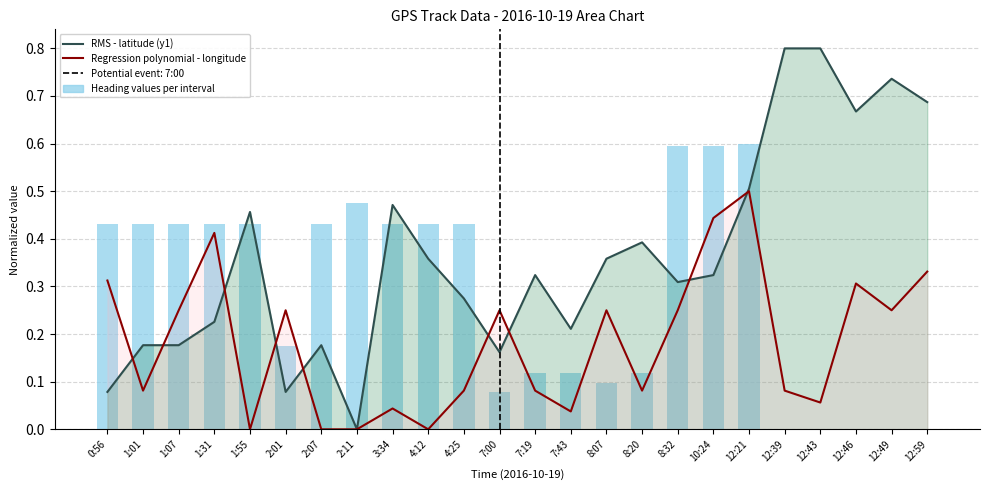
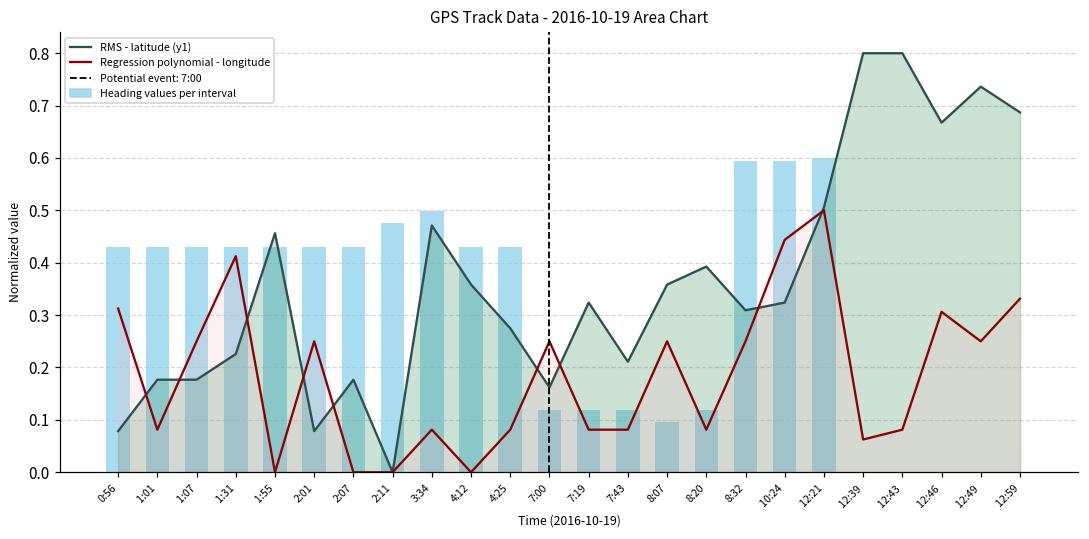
  {
    "RMS - latitude (y1)": {
      "0:56": 0.08,
      "1:01": 0.18,
      "1:07": 0.18,
      "1:31": 0.23,
      "1:55": 0.46,
      "2:01": 0.08,
      "2:07": 0.18,
      "3:34": 0.47,
      "4:12": 0.36,
      "4:25": 0.27,
      "7:00": 0.16,
      "7:19": 0.32,
      "7:43": 0.21,
      "8:07": 0.36,
      "8:20": 0.39,
      "8:32": 0.31,
      "10:24": 0.32,
      "12:21": 0.51,
      "12:39": 0.80,
      "12:43": 0.80,
      "12:46": 0.67,
      "12:49": 0.74,
      "12:59": 0.69
    },
    "Heading values per interval": {
      "0:56": 0.43,
      "1:01": 0.43,
      "1:07": 0.43,
      "1:31": 0.43,
      "1:55": 0.43,
-     "2:01": 0.18,
+     "2:01": 0.43,
      "2:07": 0.43,
      "2:11": 0.48,
-     "3:34": 0.43,
+     "3:34": 0.50,
      "4:12": 0.43,
      "4:25": 0.43,
-     "7:00": 0.08,
+     "7:00": 0.12,
      "7:19": 0.12,
      "7:43": 0.12,
      "8:07": 0.10,
      "8:20": 0.12,
      "8:32": 0.59,
      "10:24": 0.59,
      "12:21": 0.60,
      "12:39": 0.00,
      "12:43": 0.00,
      "12:46": 0.00,
      "12:49": 0.00,
      "12:59": 0.00
    },
    "Regression polynomial - longitude": {
      "0:56": 0.31,
      "1:01": 0.08,
      "1:07": 0.25,
      "1:31": 0.41,
      "1:55": 0.00,
      "2:01": 0.25,
      "2:07": 0.00,
-     "3:34": 0.04,
+     "3:34": 0.08,
      "4:12": 0.00,
      "4:25": 0.08,
      "7:00": 0.25,
      "7:19": 0.08,
-     "7:43": 0.04,
+     "7:43": 0.08,
      "8:07": 0.25,
      "8:20": 0.08,
      "8:32": 0.25,
      "10:24": 0.44,
      "12:21": 0.50,
-     "12:39": 0.08,
-     "12:43": 0.06,
+     "12:39": 0.06,
+     "12:43": 0.08,
      "12:46": 0.31,
      "12:49": 0.25,
      "12:59": 0.33
    }
  }
